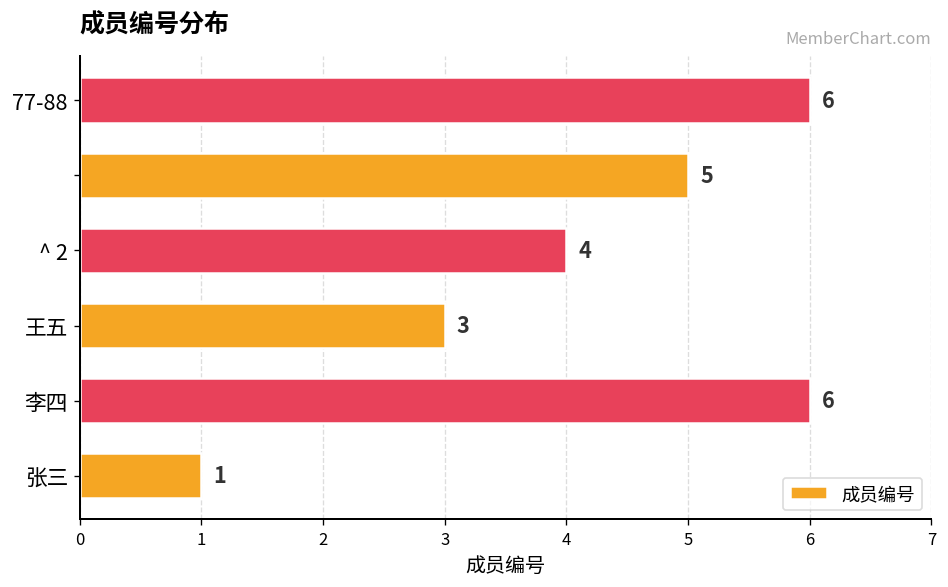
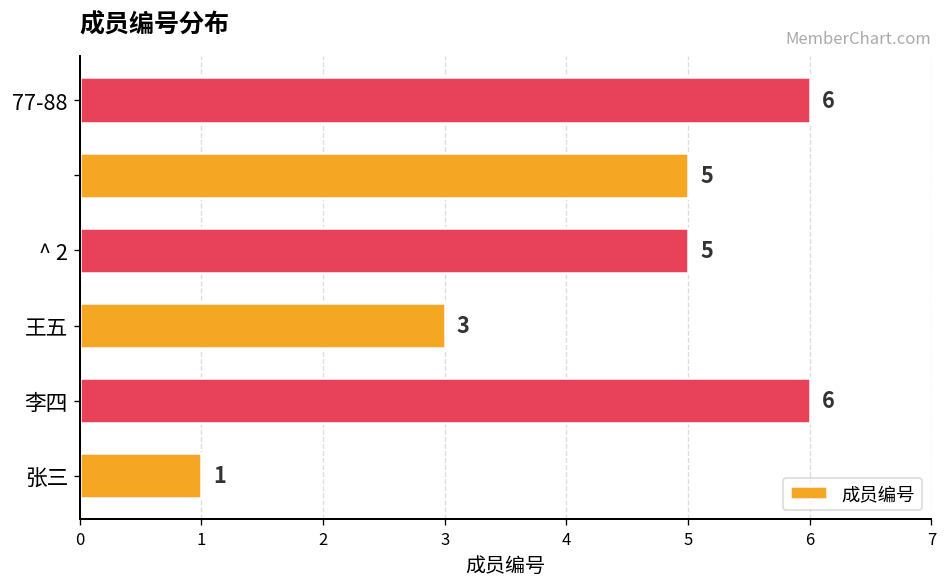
  {
    "77-88": 6,
-   "^ 2": 4,
+   "^ 2": 5,
    "王五": 3,
    "李四": 6,
    "张三": 1
  }
